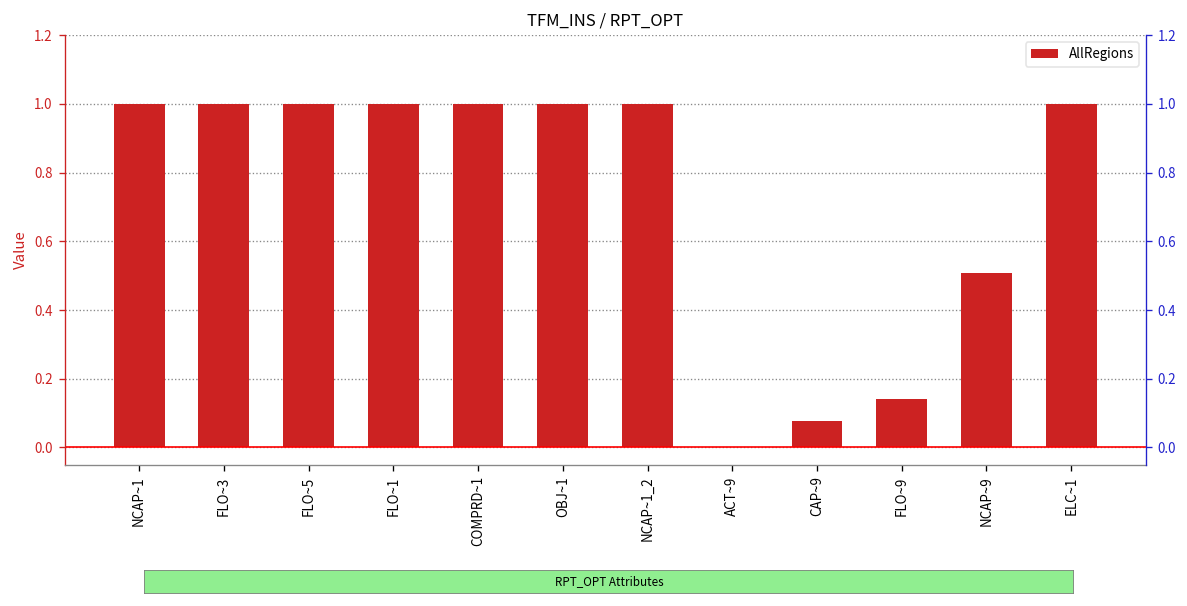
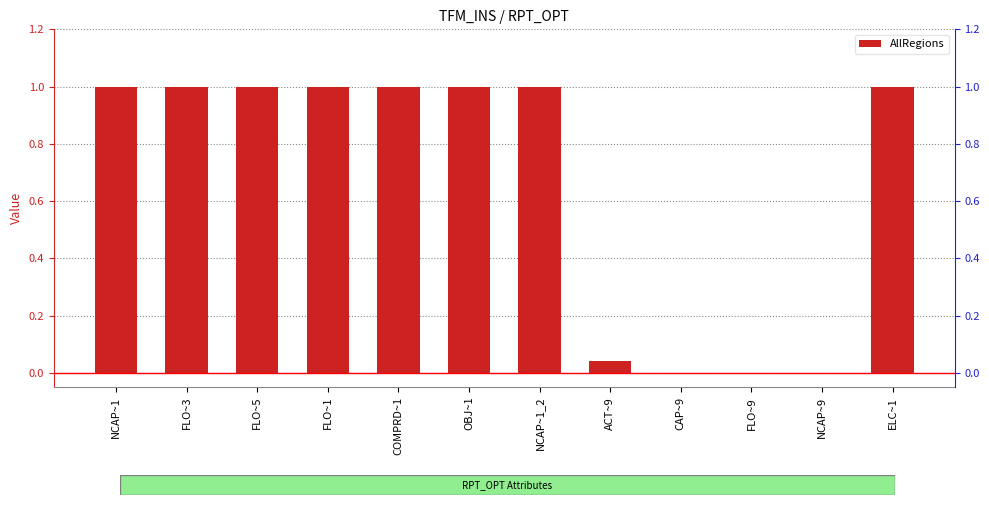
  {
    "NCAP~1": 1.00,
    "FLO~3": 1.00,
    "FLO~5": 1.00,
    "FLO~1": 1.00,
    "COMPRD~1": 1.00,
    "OBJ~1": 1.00,
    "NCAP~1_2": 1.00,
-   "ACT~9": 0.00,
-   "CAP~9": 0.08,
-   "FLO~9": 0.14,
-   "NCAP~9": 0.51,
+   "ACT~9": 0.04,
+   "CAP~9": 0.00,
+   "FLO~9": 0.00,
+   "NCAP~9": 0.00,
    "ELC~1": 1.00
  }
